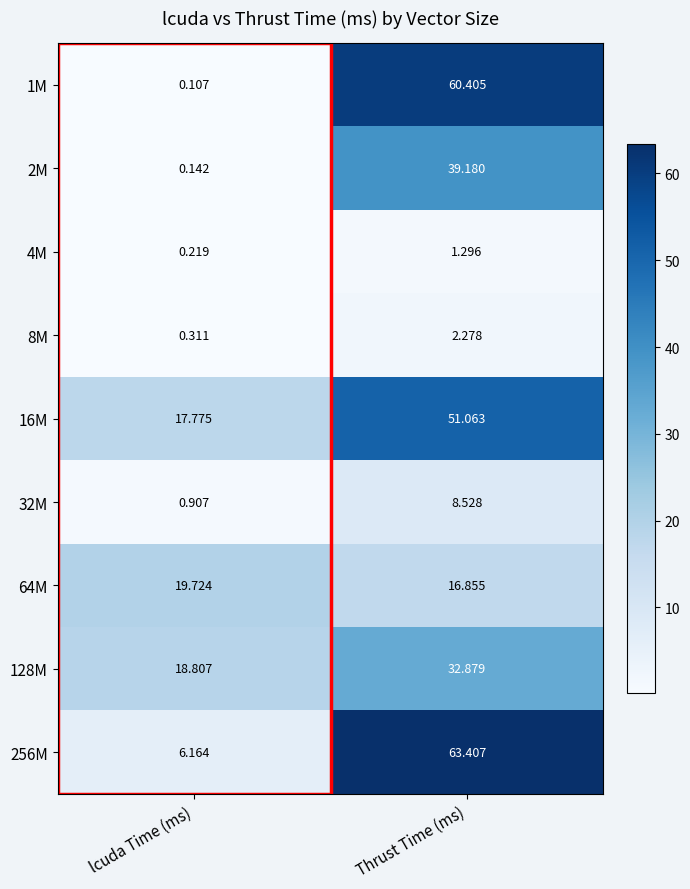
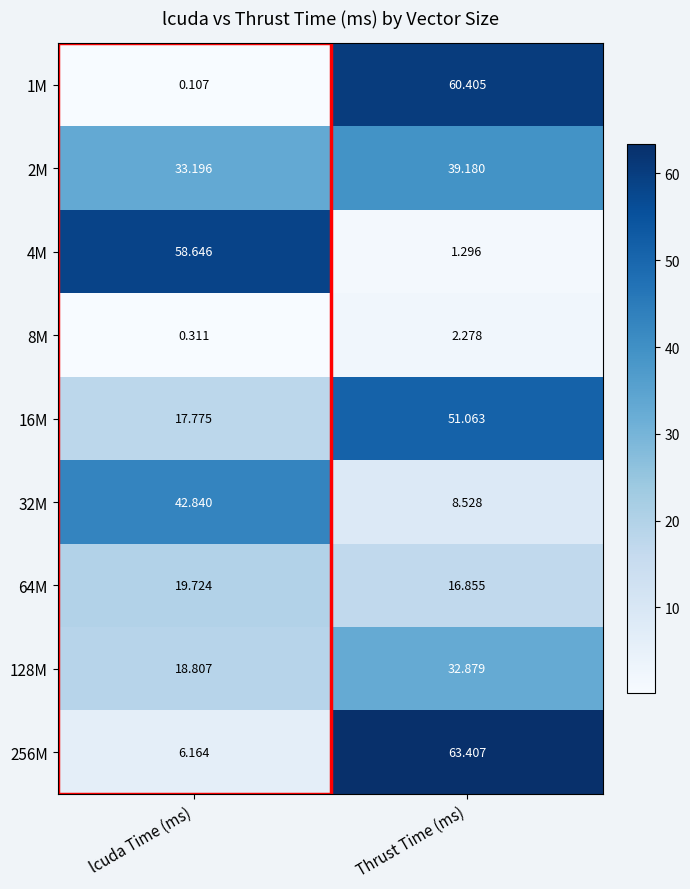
  {
    "1M": {
      "lcuda Time (ms)": 0.107,
      "Thrust Time (ms)": 60.405
    },
    "2M": {
-     "lcuda Time (ms)": 0.142,
+     "lcuda Time (ms)": 33.196,
      "Thrust Time (ms)": 39.180
    },
    "4M": {
-     "lcuda Time (ms)": 0.219,
+     "lcuda Time (ms)": 58.646,
      "Thrust Time (ms)": 1.296
    },
    "8M": {
      "lcuda Time (ms)": 0.311,
      "Thrust Time (ms)": 2.278
    },
    "16M": {
      "lcuda Time (ms)": 17.775,
      "Thrust Time (ms)": 51.063
    },
    "32M": {
-     "lcuda Time (ms)": 0.907,
+     "lcuda Time (ms)": 42.840,
      "Thrust Time (ms)": 8.528
    },
    "64M": {
      "lcuda Time (ms)": 19.724,
      "Thrust Time (ms)": 16.855
    },
    "128M": {
      "lcuda Time (ms)": 18.807,
      "Thrust Time (ms)": 32.879
    },
    "256M": {
      "lcuda Time (ms)": 6.164,
      "Thrust Time (ms)": 63.407
    }
  }
